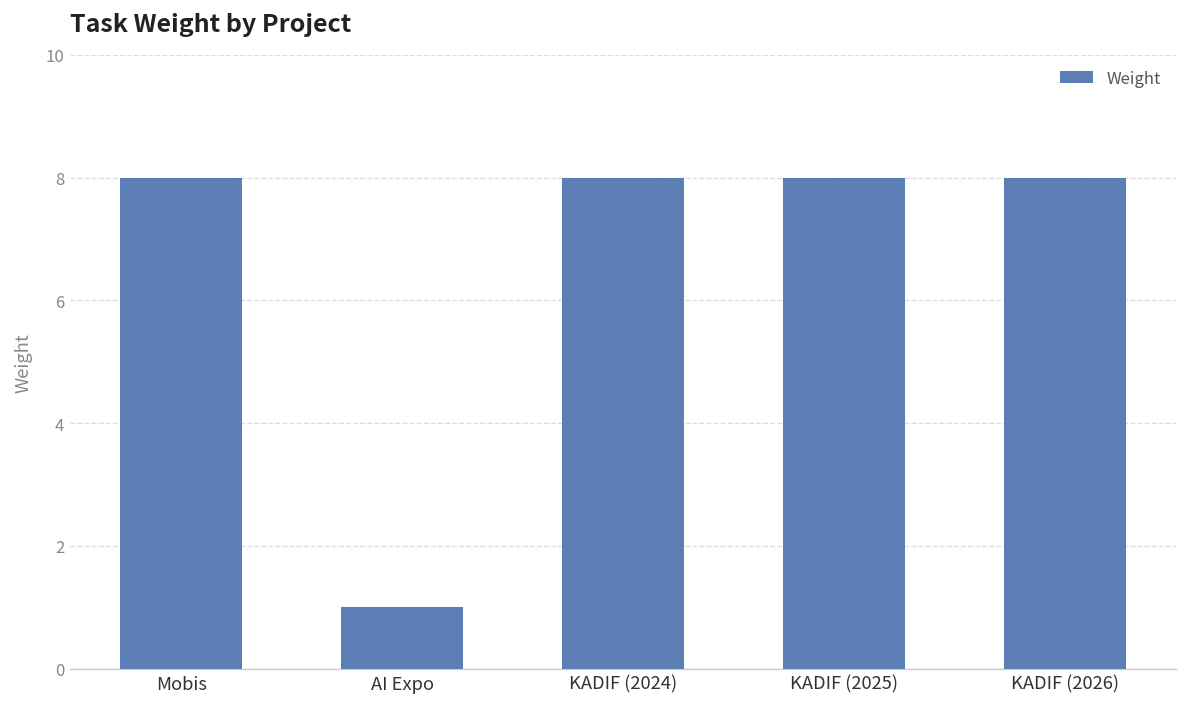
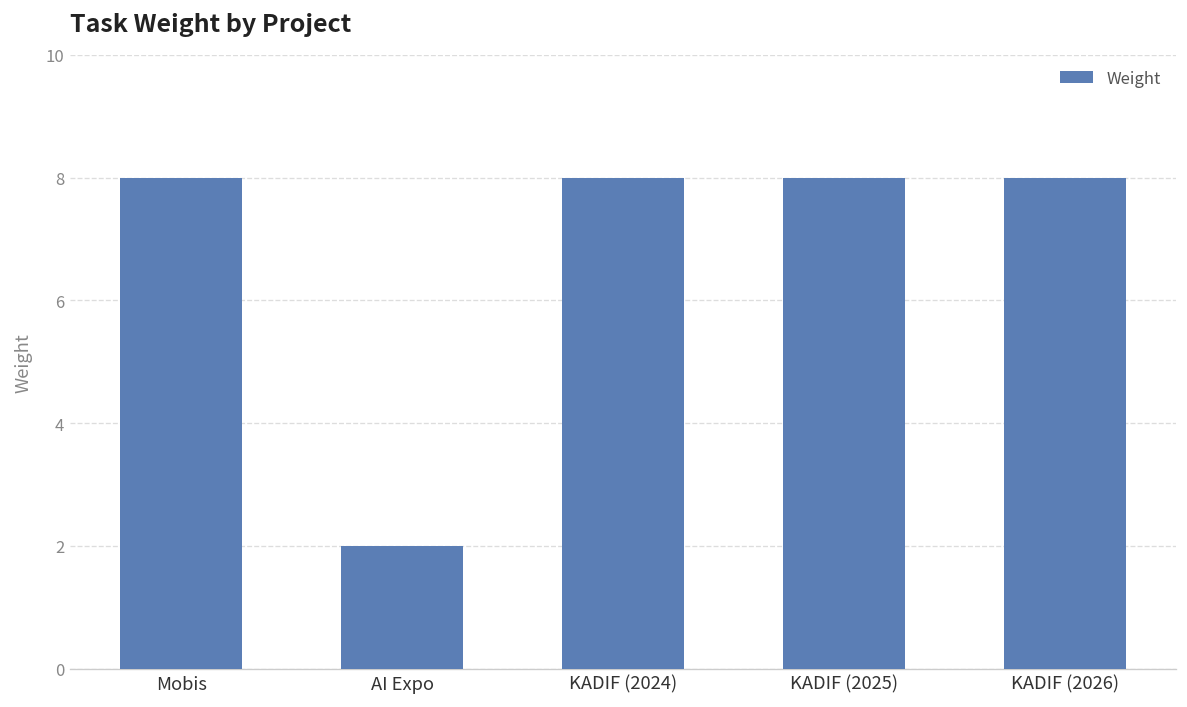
  {
    "Mobis": 8,
-   "AI Expo": 1,
+   "AI Expo": 2,
    "KADIF (2024)": 8,
    "KADIF (2025)": 8,
    "KADIF (2026)": 8
  }
